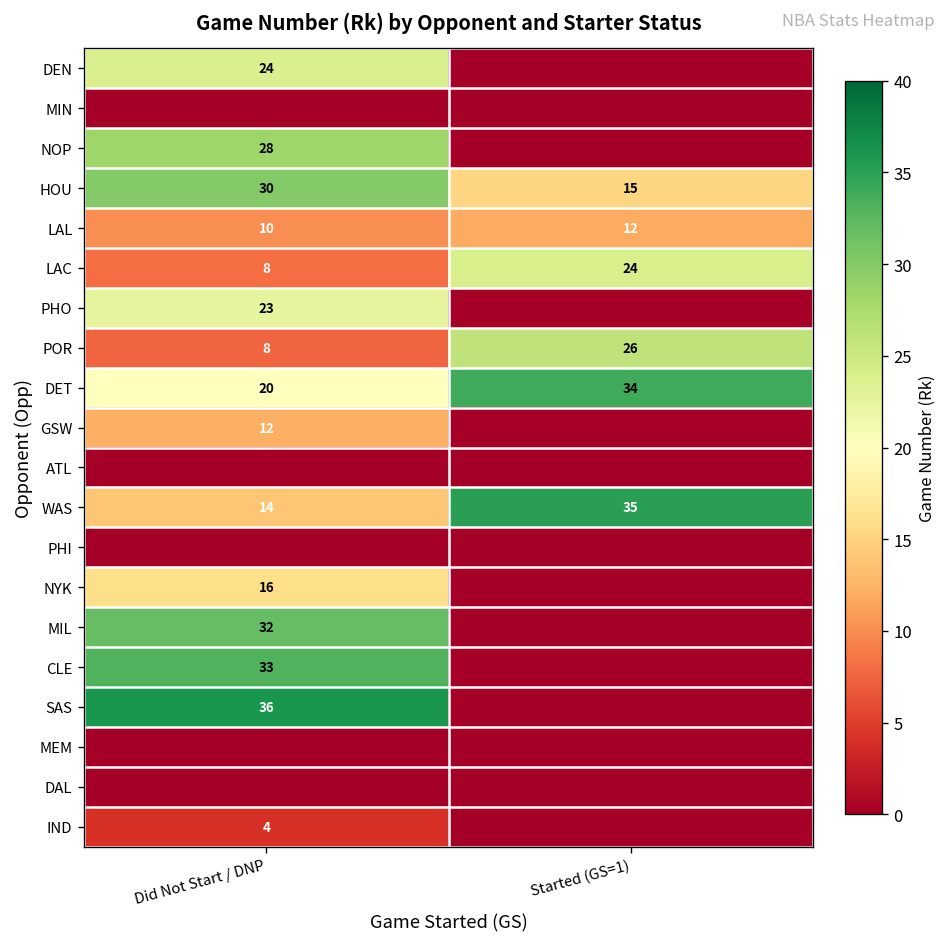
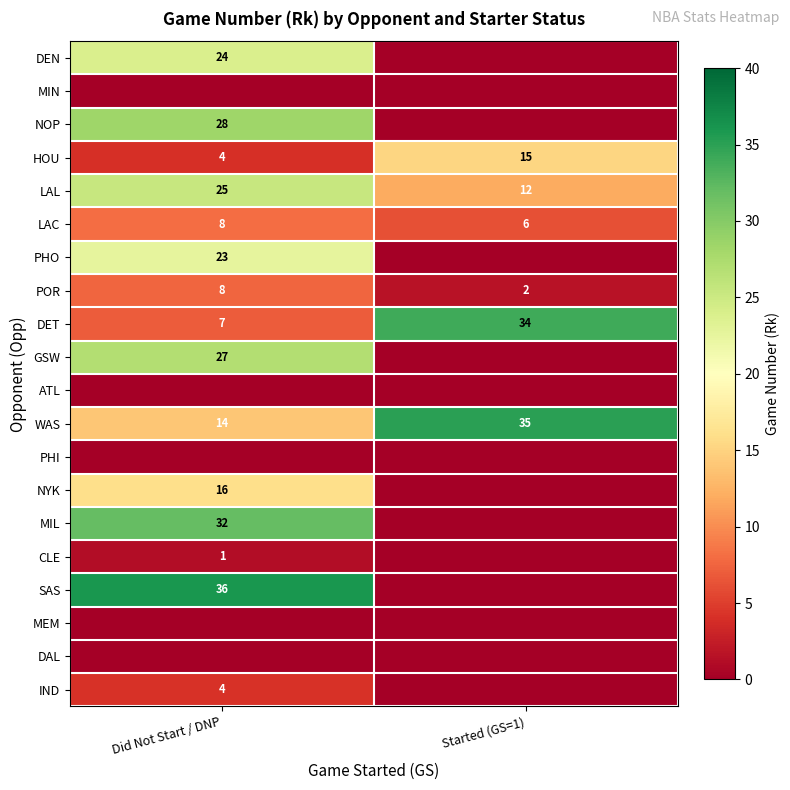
  {
    "DEN": {
      "Did Not Start / DNP": 24
    },
    "NOP": {
      "Did Not Start / DNP": 28
    },
    "HOU": {
-     "Did Not Start / DNP": 30,
+     "Did Not Start / DNP": 4,
      "Started (GS=1)": 15
    },
    "LAL": {
-     "Did Not Start / DNP": 10,
+     "Did Not Start / DNP": 25,
      "Started (GS=1)": 12
    },
    "LAC": {
      "Did Not Start / DNP": 8,
-     "Started (GS=1)": 24
+     "Started (GS=1)": 6
    },
    "PHO": {
      "Did Not Start / DNP": 23
    },
    "POR": {
      "Did Not Start / DNP": 8,
-     "Started (GS=1)": 26
+     "Started (GS=1)": 2
    },
    "DET": {
-     "Did Not Start / DNP": 20,
+     "Did Not Start / DNP": 7,
      "Started (GS=1)": 34
    },
    "GSW": {
-     "Did Not Start / DNP": 12
+     "Did Not Start / DNP": 27
    },
    "WAS": {
      "Did Not Start / DNP": 14,
      "Started (GS=1)": 35
    },
    "NYK": {
      "Did Not Start / DNP": 16
    },
    "MIL": {
      "Did Not Start / DNP": 32
    },
    "CLE": {
-     "Did Not Start / DNP": 33
+     "Did Not Start / DNP": 1
    },
    "SAS": {
      "Did Not Start / DNP": 36
    },
    "IND": {
      "Did Not Start / DNP": 4
    }
  }
